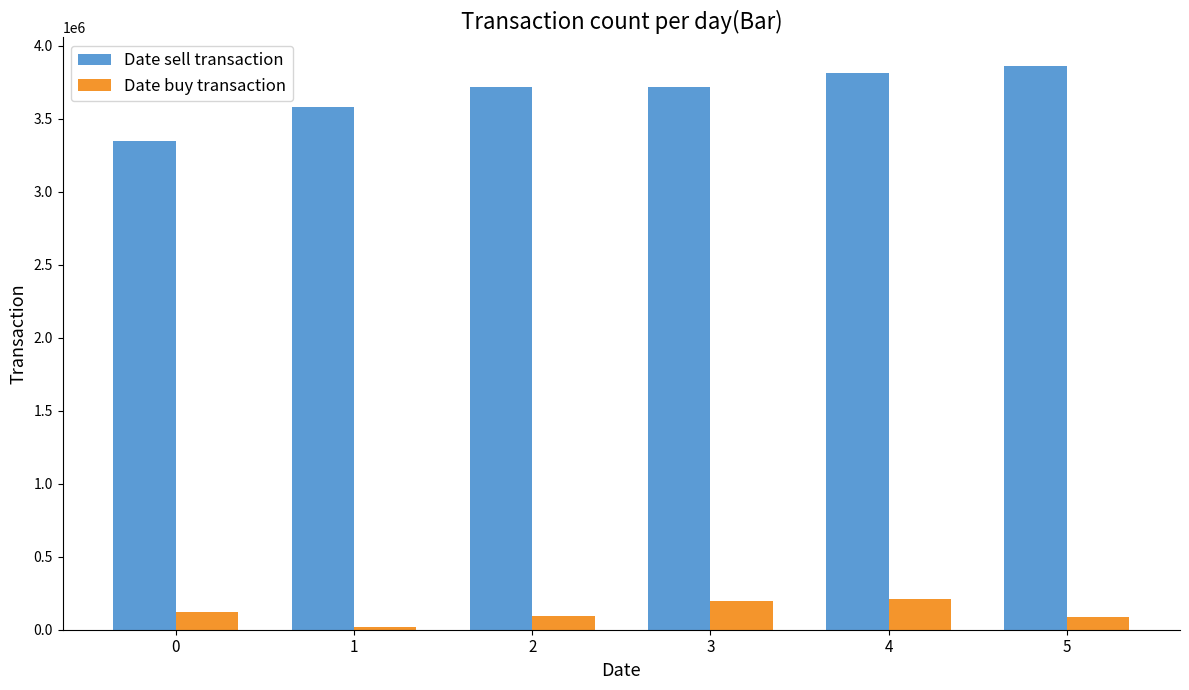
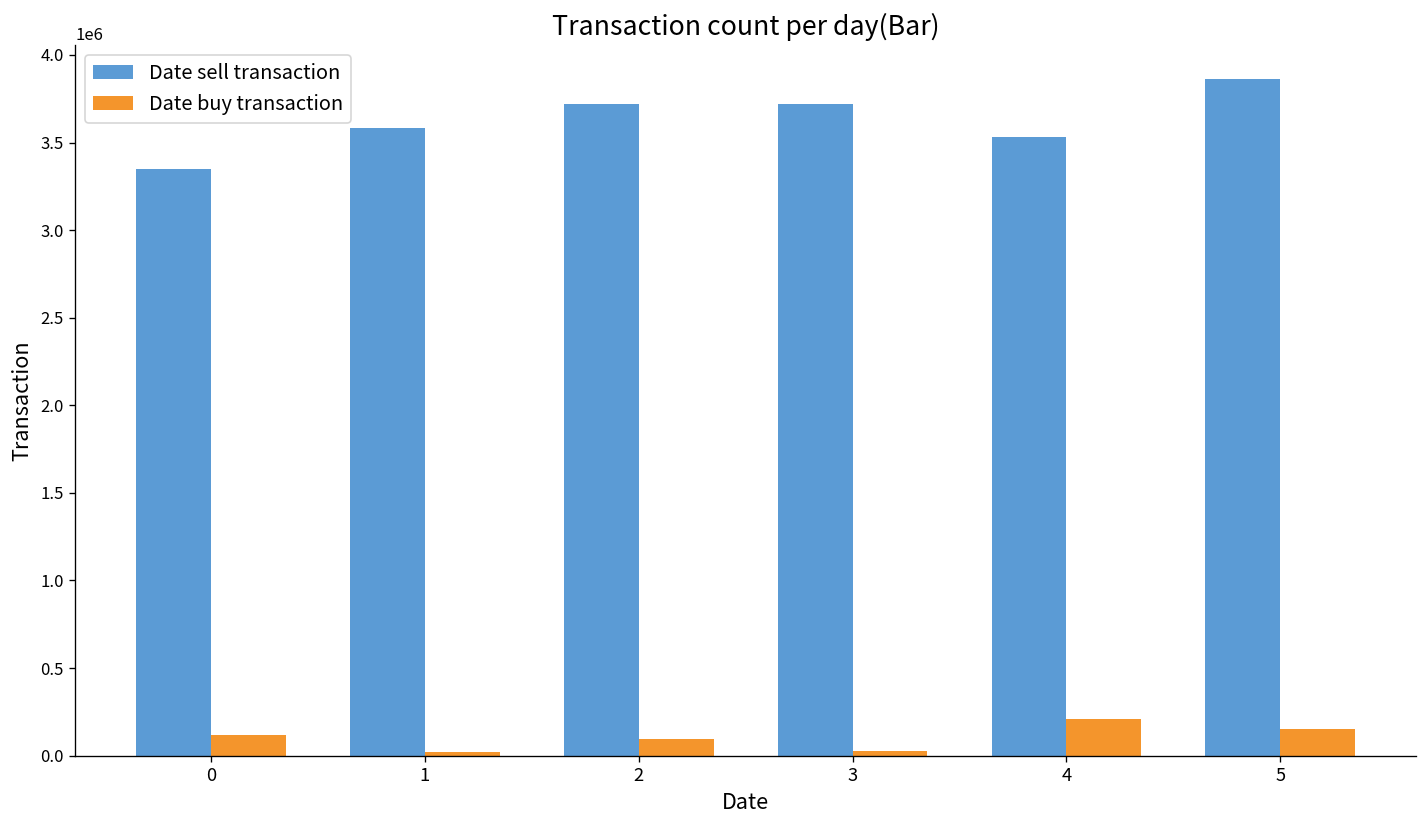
  {
    "Date sell transaction": {
      "0": 3350000,
      "1": 3580000,
      "2": 3720000,
      "3": 3720000,
-     "4": 3810000,
+     "4": 3530000,
      "5": 3860000
    },
    "Date buy transaction": {
      "0": 120000,
      "1": 20000,
      "2": 100000,
-     "3": 200000,
+     "3": 20000,
      "4": 210000,
-     "5": 90000
+     "5": 150000
    }
  }
